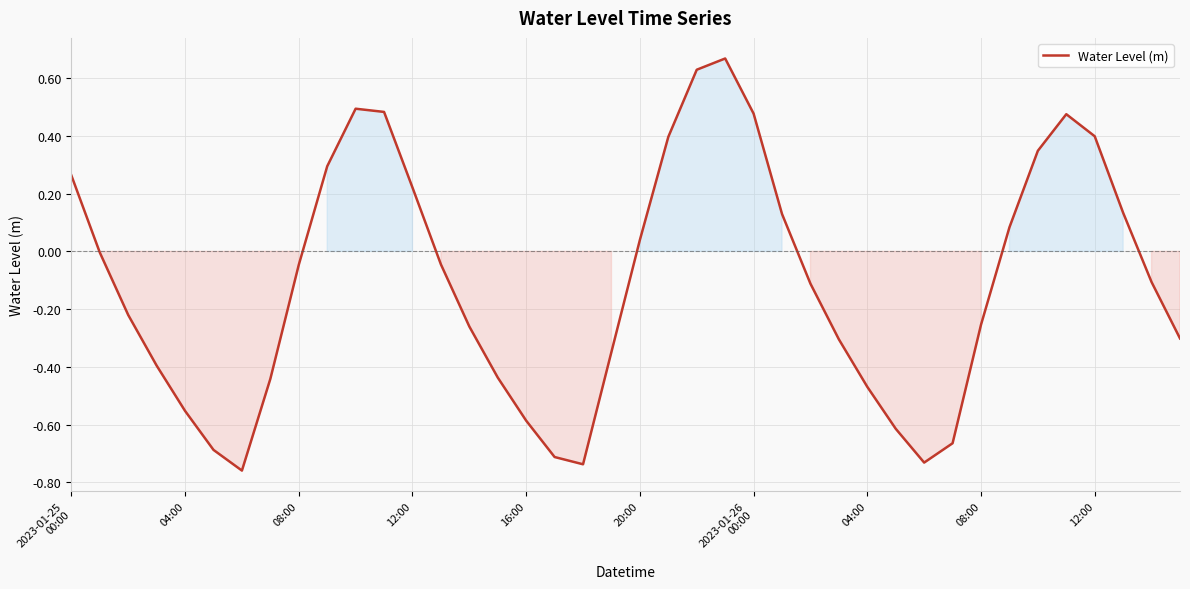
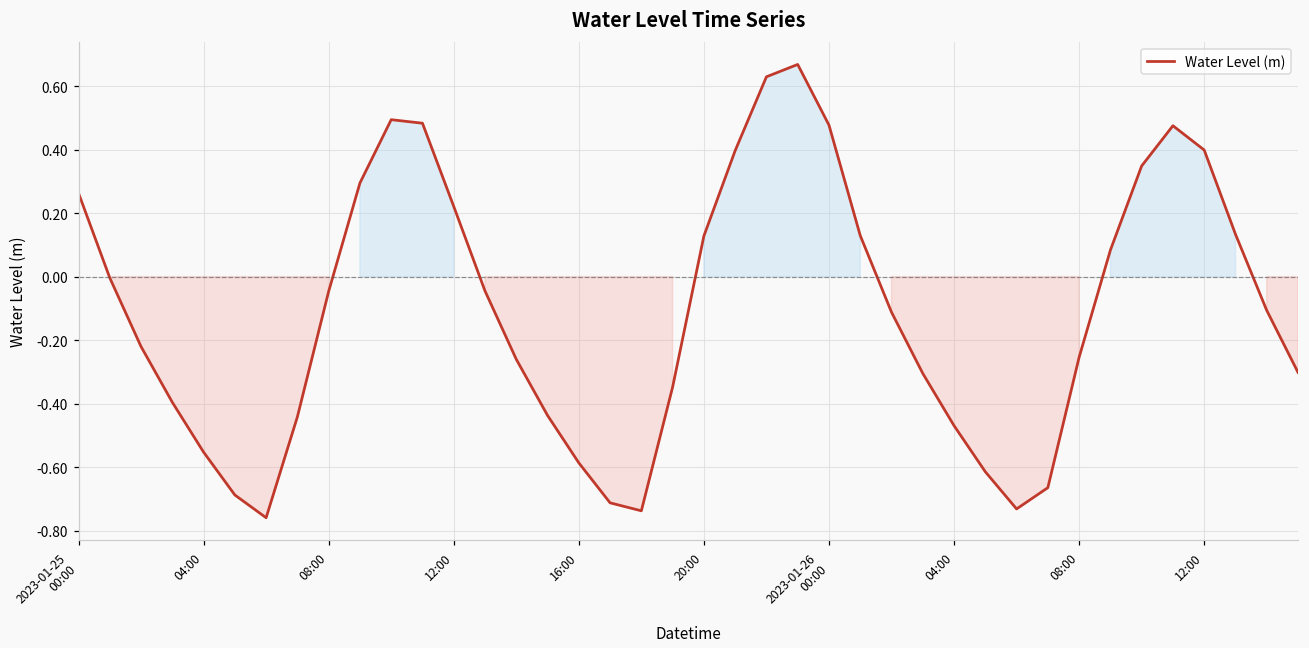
  {
    "2023-01-25 00:00": 0.26,
    "16:00": -0.59,
-   "20:00": 0.04,
+   "20:00": 0.13,
    "2023-01-26 00:00": 0.48
  }
